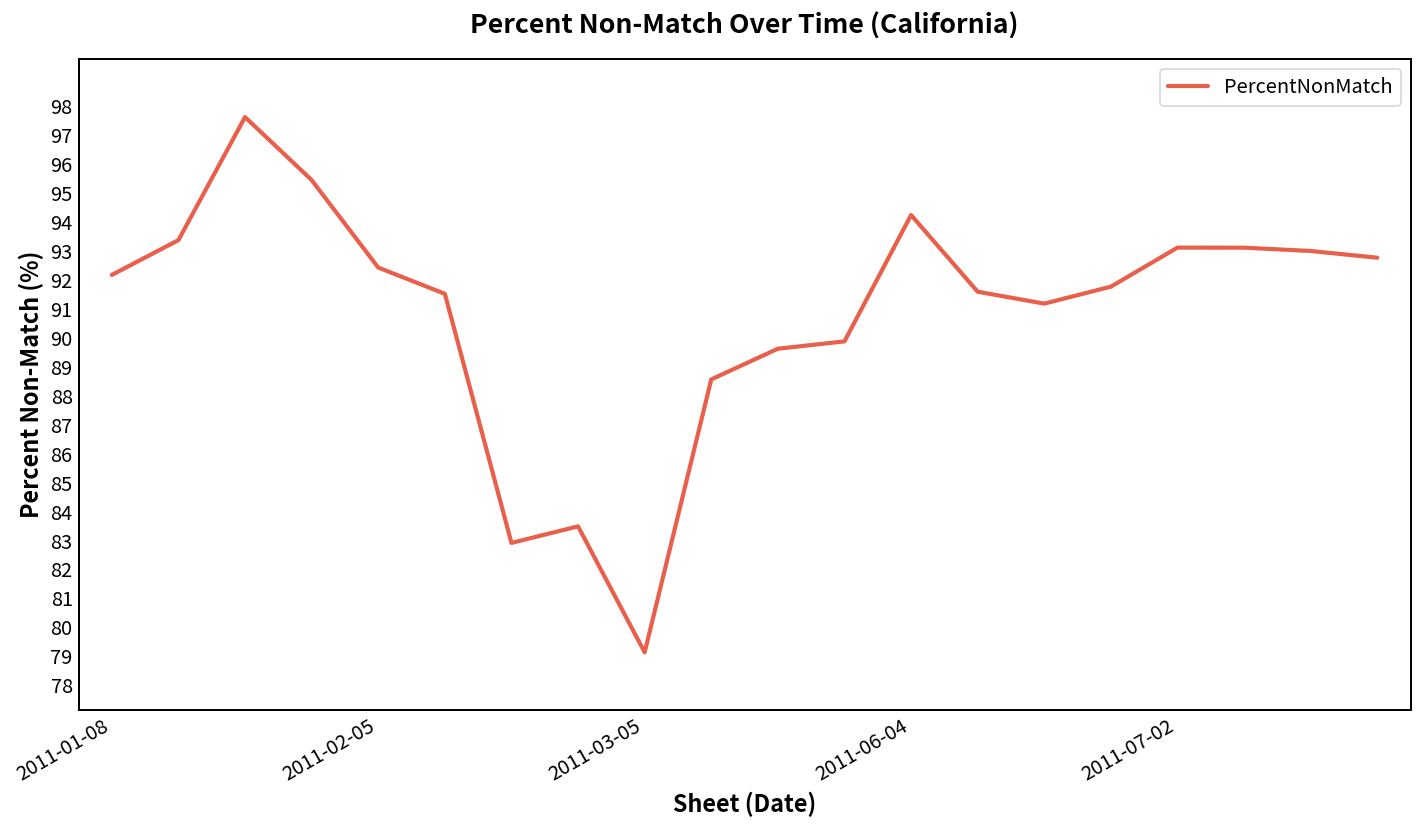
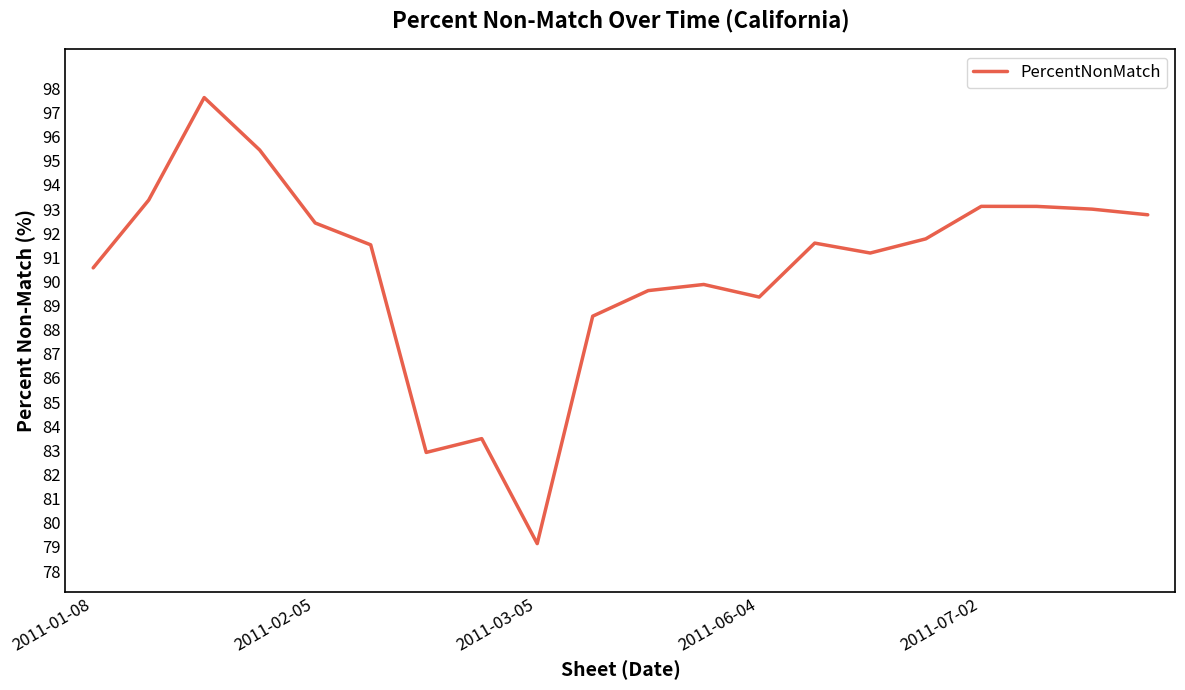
  {
-   "2011-01-08": 92.2,
+   "2011-01-08": 90.6,
    "2011-02-05": 92.4,
    "2011-03-05": 79.1,
-   "2011-06-04": 94.2,
+   "2011-06-04": 89.4,
    "2011-07-02": 93.1
  }
